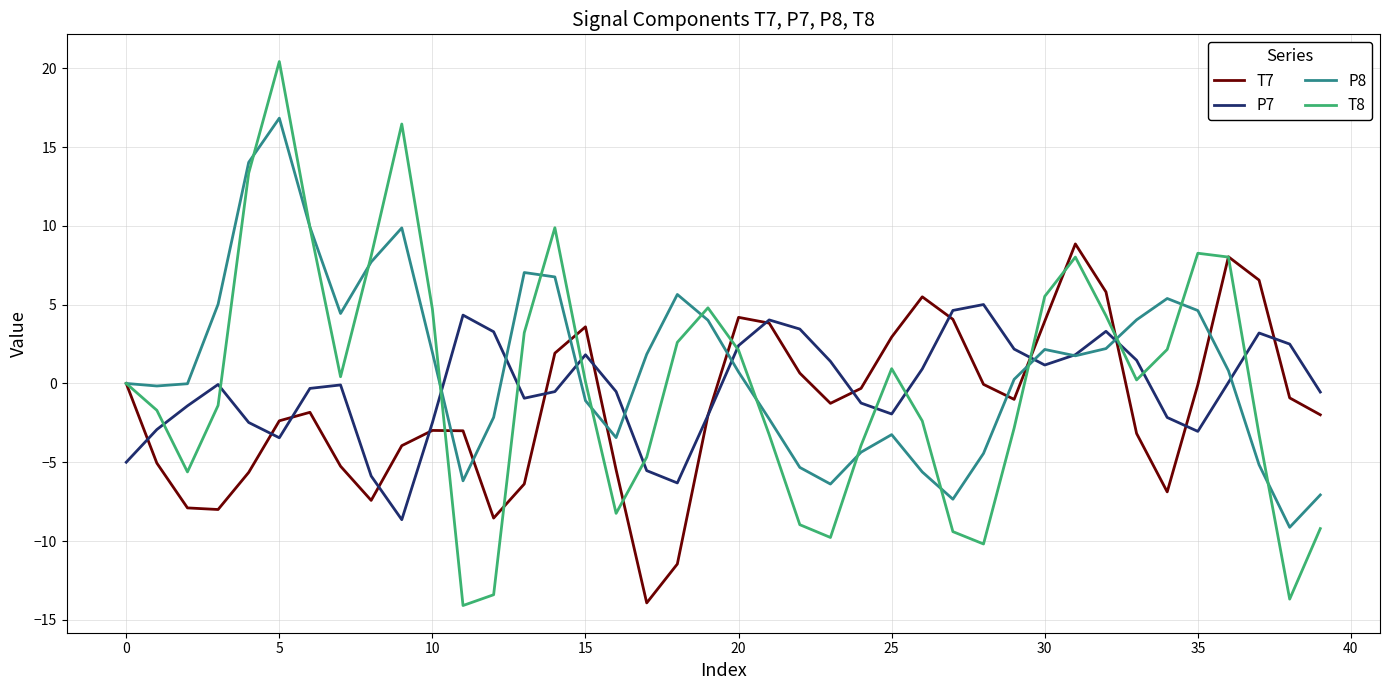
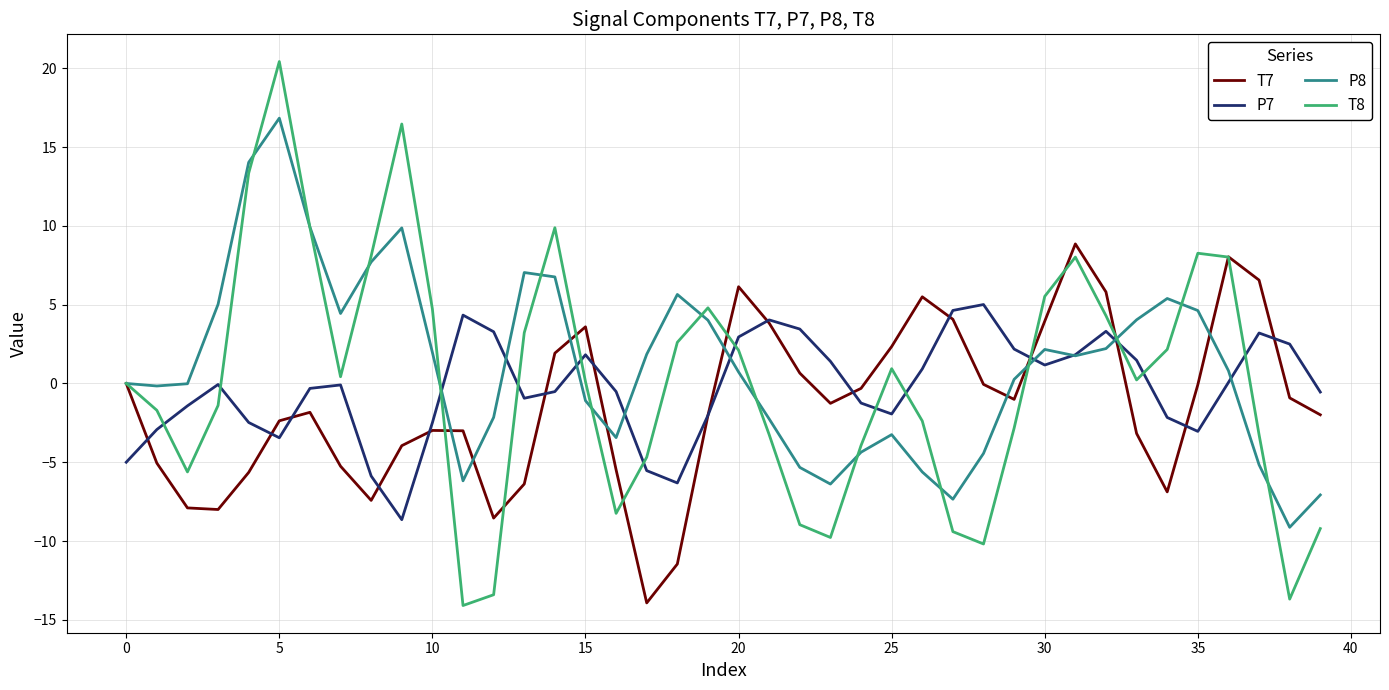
  {
    "T7": {
      "5": -2.4,
      "10": -3.0,
      "15": 3.6,
-     "20": 4.2,
-     "25": 2.9,
+     "20": 6.1,
+     "25": 2.3,
      "30": 3.9,
      "35": -0.1
    },
    "P7": {
      "0": -5.0,
      "5": -3.4,
      "10": -2.5,
      "15": 1.8,
-     "20": 2.4,
+     "20": 2.9,
      "25": -1.9,
      "30": 1.2,
      "35": -3.0
    }
  }
